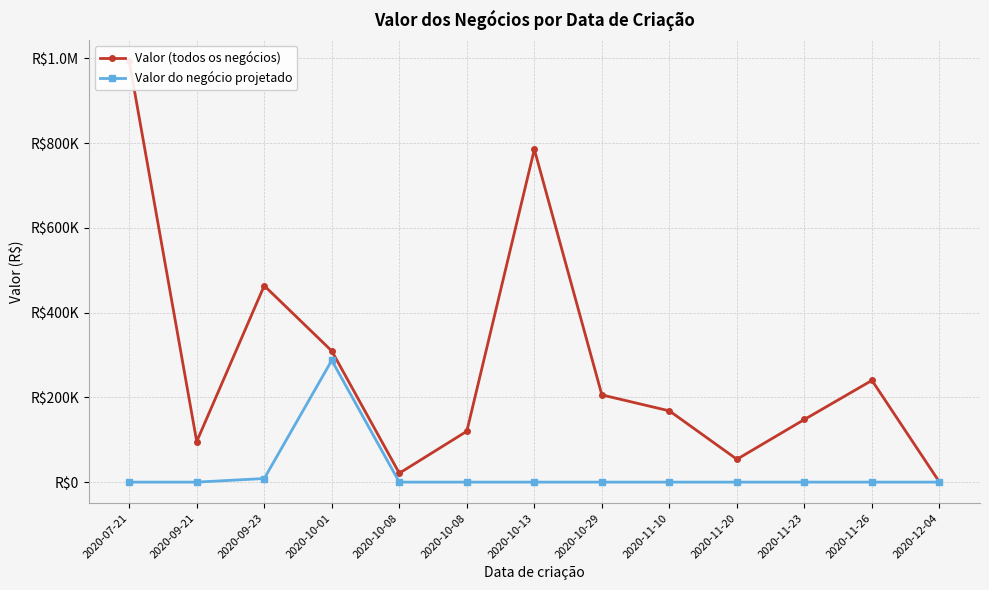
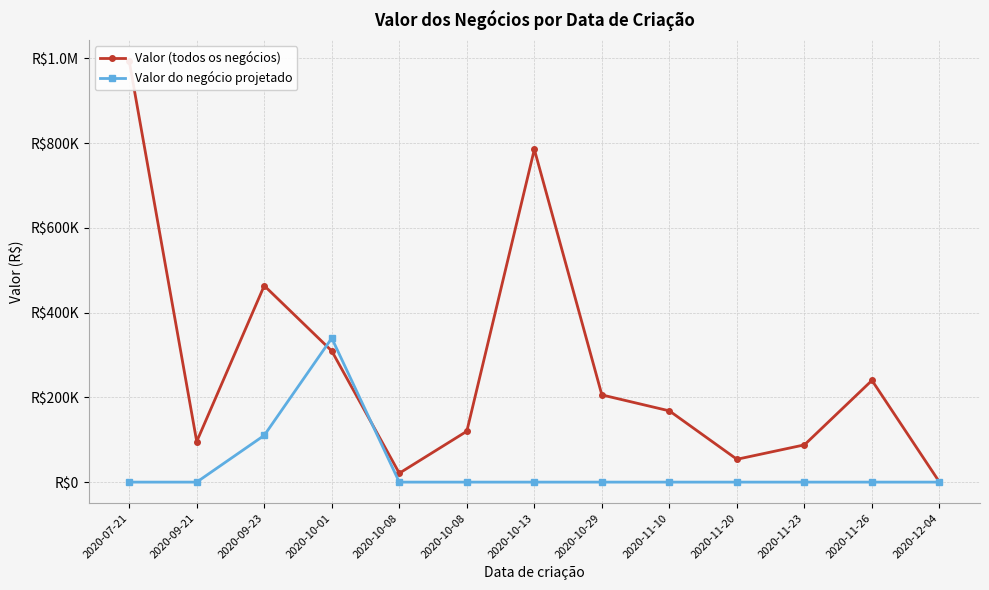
  {
    "Valor (todos os negócios)": {
      "2020-09-21": "R$100000",
      "2020-09-23": "R$460000",
      "2020-10-01": "R$310000",
      "2020-10-13": "R$790000",
      "2020-10-29": "R$210000",
      "2020-11-10": "R$170000",
      "2020-11-20": "R$50000",
-     "2020-11-23": "R$150000",
+     "2020-11-23": "R$90000",
      "2020-11-26": "R$240000"
    },
    "Valor do negócio projetado": {
      "2020-07-21": "R$0",
      "2020-09-21": "R$0",
-     "2020-09-23": "R$10000",
-     "2020-10-01": "R$290000",
+     "2020-09-23": "R$110000",
+     "2020-10-01": "R$340000",
      "2020-10-13": "R$0",
      "2020-10-29": "R$0",
      "2020-11-10": "R$0",
      "2020-11-20": "R$0",
      "2020-11-23": "R$0",
      "2020-11-26": "R$0"
    }
  }
